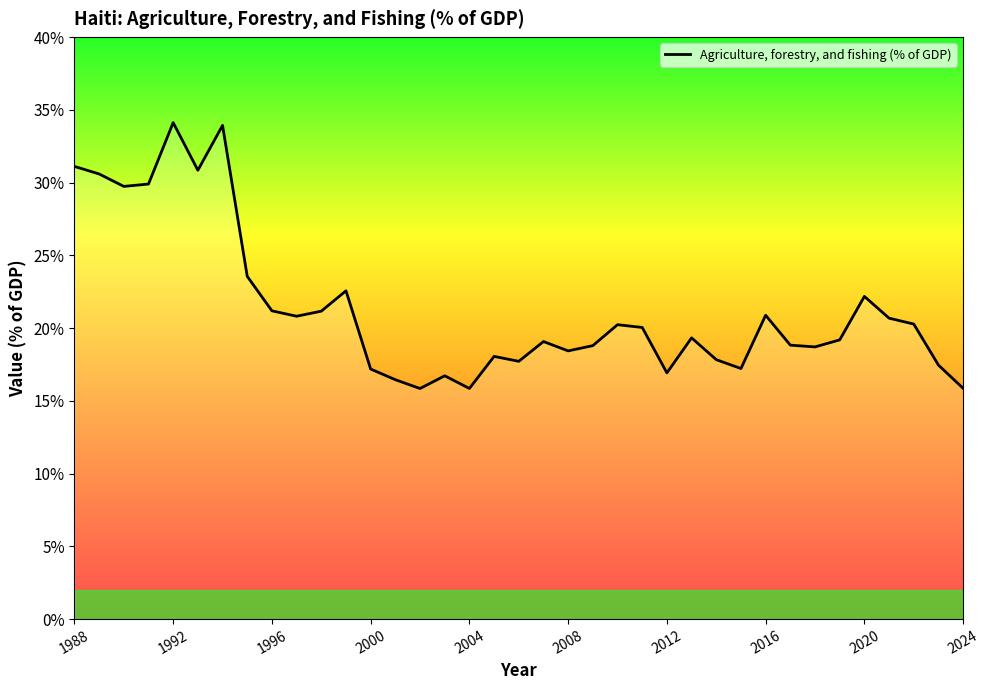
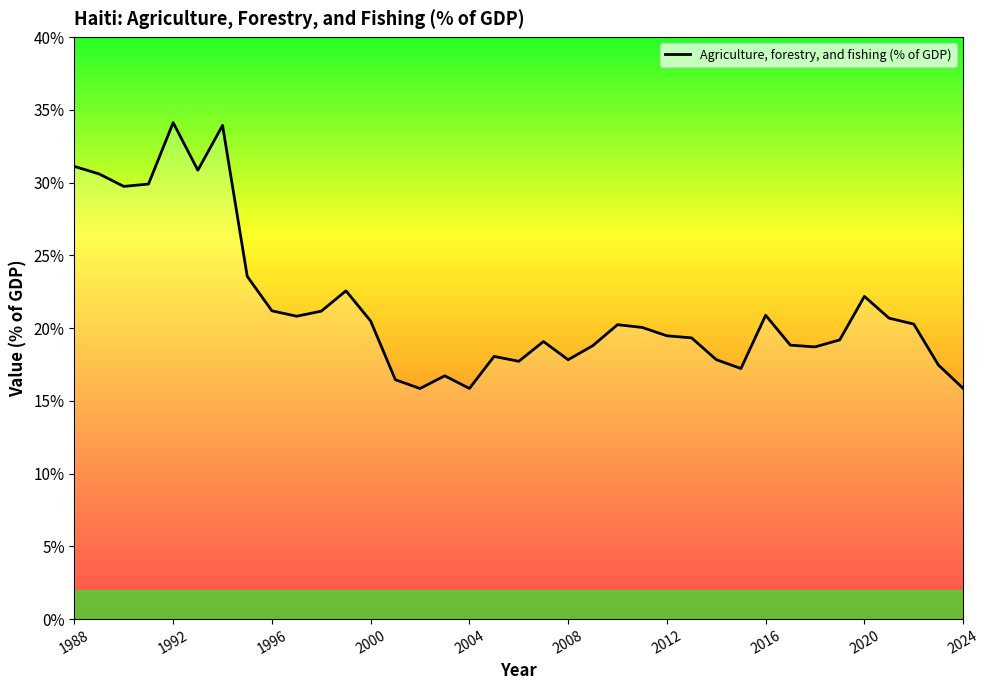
  {
    "1988": "31.1%",
    "1992": "34.1%",
    "1996": "21.2%",
-   "2000": "17.2%",
+   "2000": "20.5%",
    "2004": "15.9%",
-   "2008": "18.4%",
-   "2012": "16.9%",
+   "2008": "17.8%",
+   "2012": "19.5%",
    "2016": "20.9%",
    "2020": "22.2%",
    "2024": "15.9%"
  }
